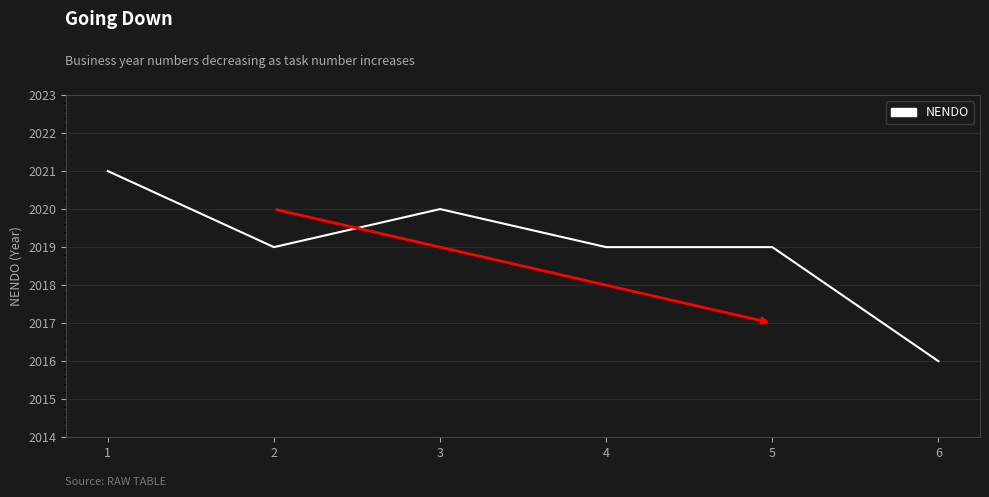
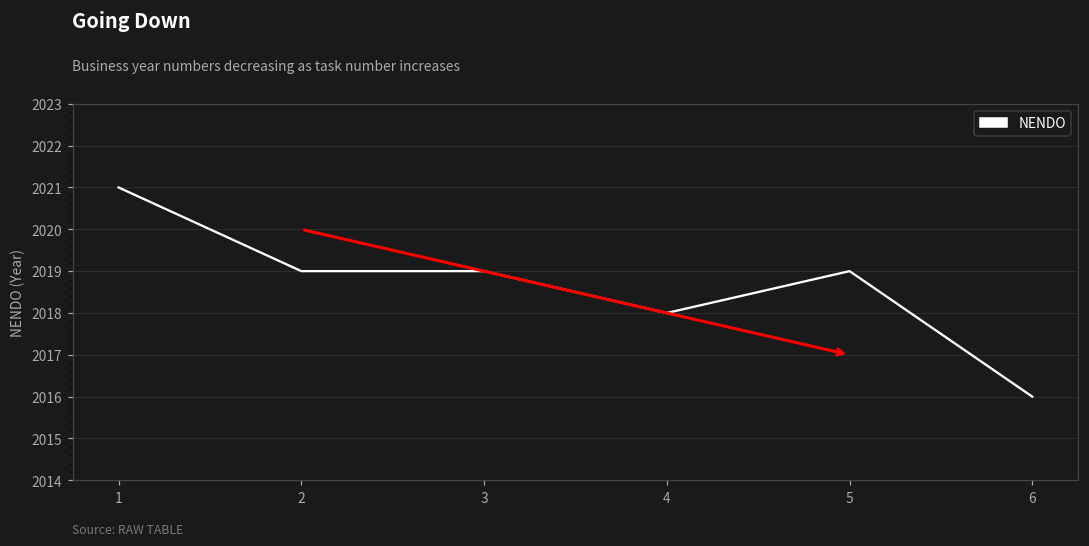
  {
    "1": 2021,
    "2": 2019,
-   "3": 2020,
-   "4": 2019,
+   "3": 2019,
+   "4": 2018,
    "5": 2019,
    "6": 2016
  }
